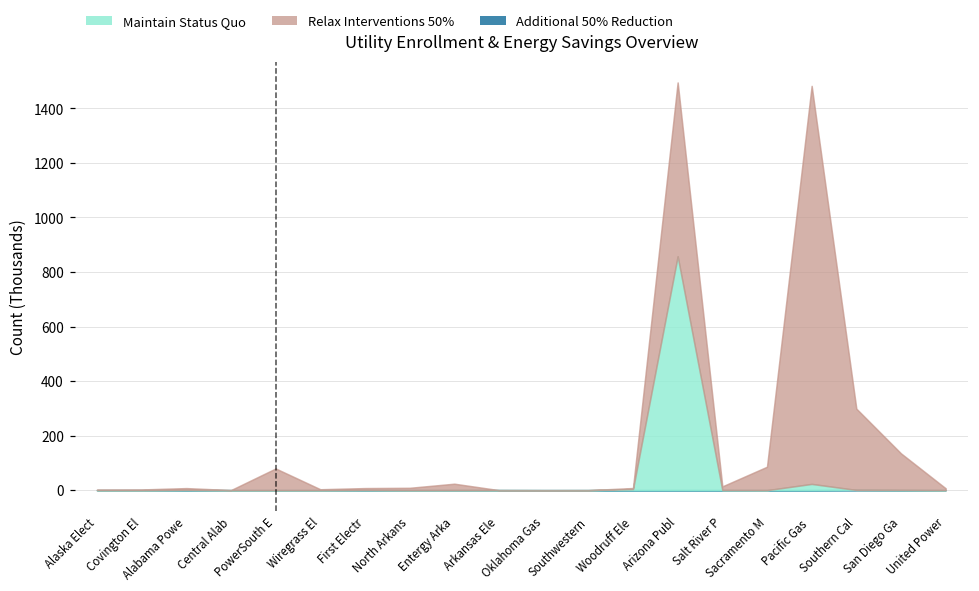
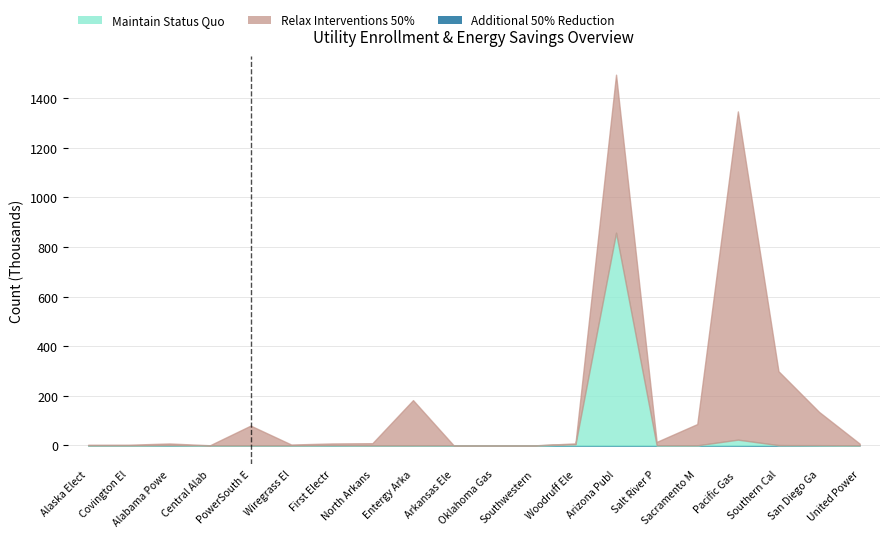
  {
    "Additional 50% Reduction": {
      "Arizona Publ": 0,
      "Pacific Gas": 0
    },
    "Maintain Status Quo": {
      "Arizona Publ": 860,
      "Pacific Gas": 20
    },
    "Relax Interventions 50%": {
      "PowerSouth E": 80,
-     "Entergy Arka": 20,
+     "Entergy Arka": 180,
      "Arizona Publ": 640,
      "Salt River P": 10,
      "Sacramento M": 90,
-     "Pacific Gas": 1460,
+     "Pacific Gas": 1320,
      "Southern Cal": 300,
      "San Diego Ga": 130
    }
  }
